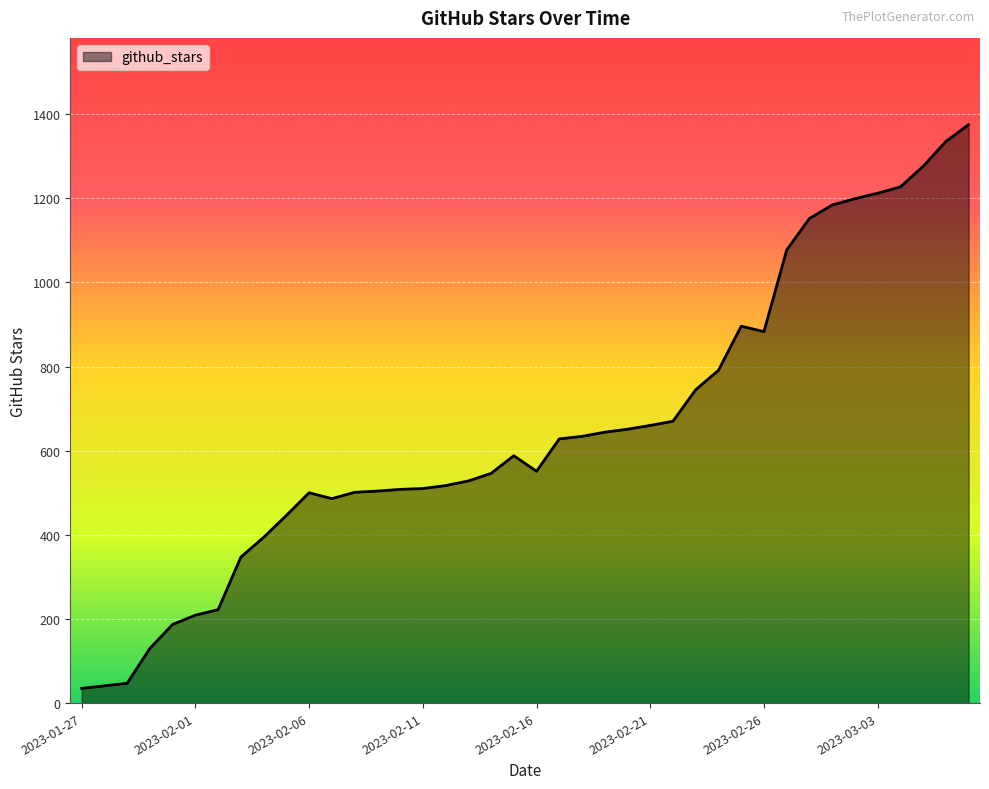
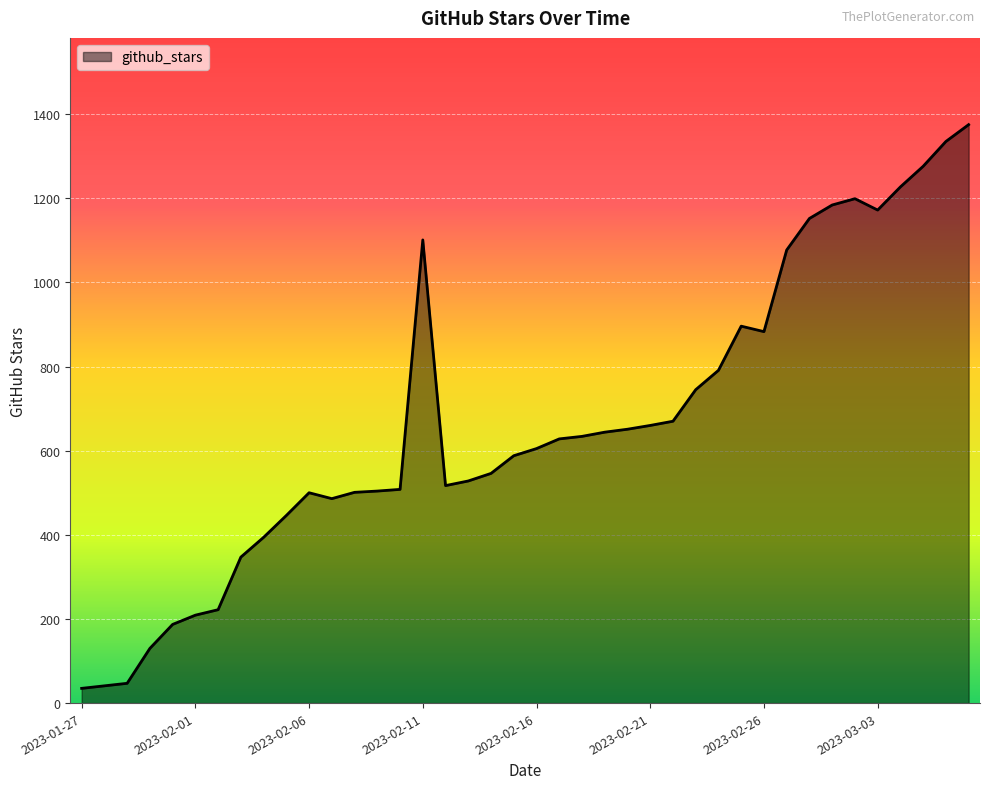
  {
    "2023-01-27": 40,
    "2023-02-01": 210,
    "2023-02-06": 500,
-   "2023-02-11": 510,
-   "2023-02-16": 550,
+   "2023-02-11": 1100,
+   "2023-02-16": 610,
    "2023-02-21": 660,
    "2023-02-26": 880,
-   "2023-03-03": 1210
+   "2023-03-03": 1170
  }
